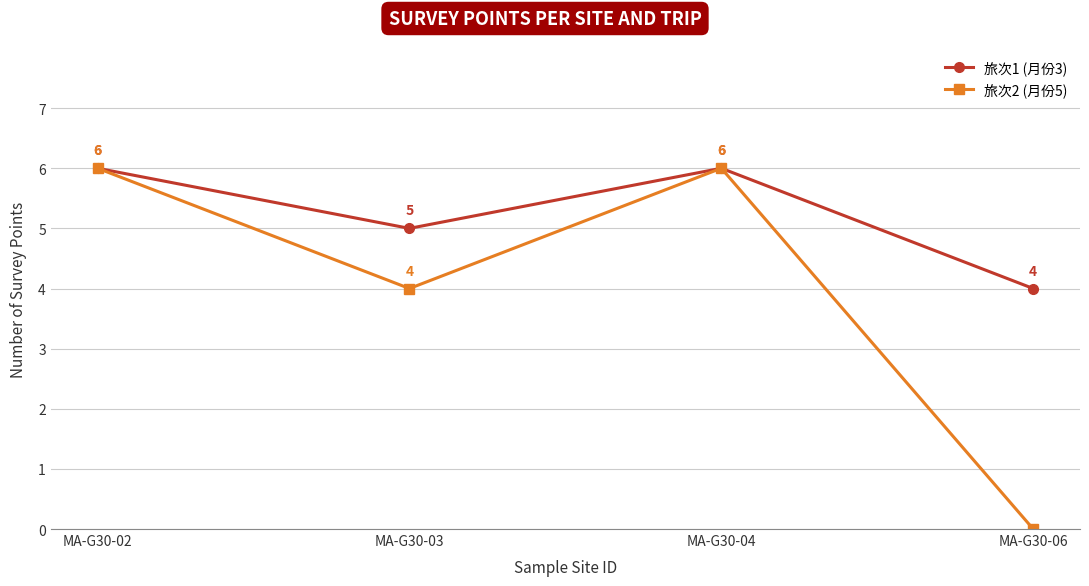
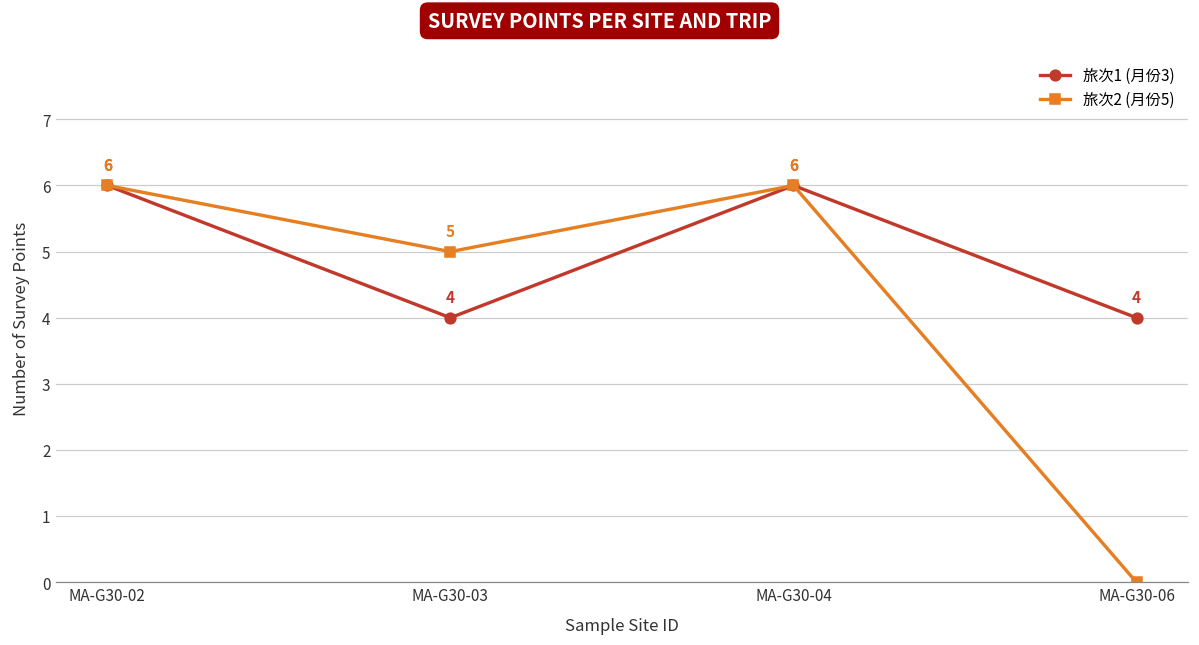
  {
    "旅次1 (月份3)": {
-     "MA-G30-03": 5,
+     "MA-G30-03": 4,
      "MA-G30-06": 4
    },
    "旅次2 (月份5)": {
-     "MA-G30-03": 4
+     "MA-G30-03": 5
    }
  }
